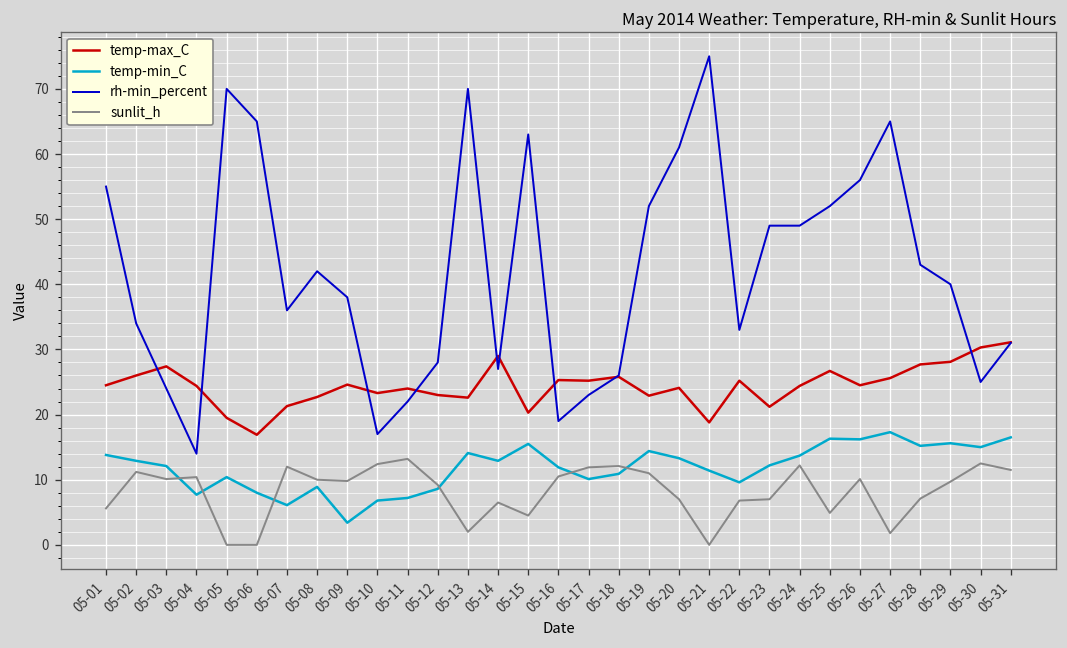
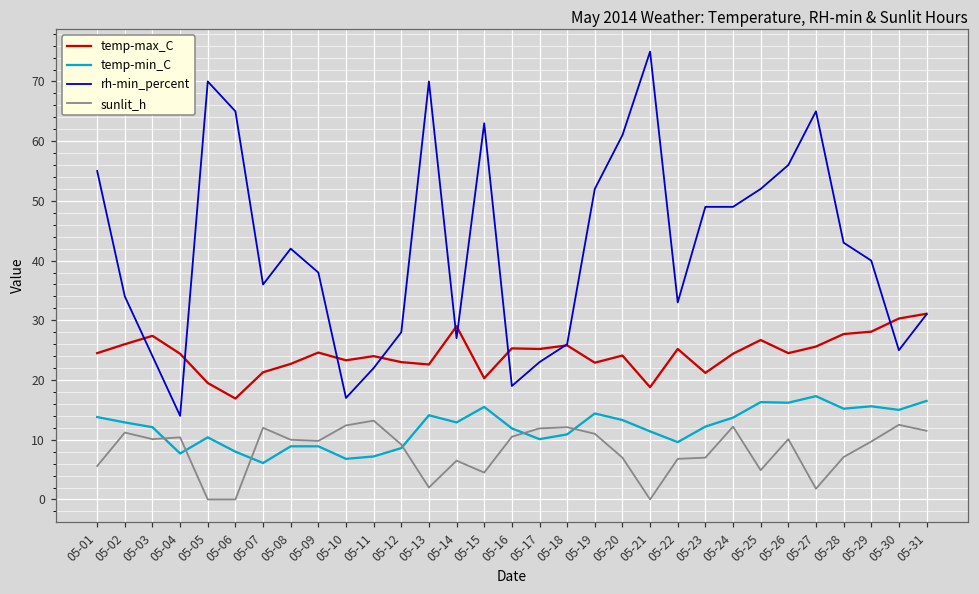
  {
    "temp-max_C": {
      "05-01": 25,
      "05-02": 26,
      "05-03": 27,
      "05-04": 24,
      "05-05": 20,
      "05-06": 17,
      "05-07": 21,
      "05-08": 23,
      "05-09": 25,
      "05-10": 23,
      "05-11": 24,
      "05-12": 23,
      "05-13": 23,
      "05-14": 29,
      "05-15": 20,
      "05-16": 25,
      "05-17": 25,
      "05-19": 23,
      "05-20": 24,
      "05-21": 19,
      "05-22": 25,
      "05-23": 21,
      "05-24": 24,
      "05-25": 27,
      "05-26": 25,
      "05-27": 26,
      "05-28": 28,
      "05-29": 28,
      "05-30": 30
    },
    "temp-min_C": {
      "05-01": 14,
      "05-02": 13,
      "05-03": 12,
      "05-04": 8,
      "05-05": 10,
      "05-06": 8,
      "05-07": 6,
      "05-08": 9,
-     "05-09": 3,
+     "05-09": 9,
      "05-10": 7,
      "05-11": 7,
      "05-12": 9,
      "05-13": 14,
      "05-14": 13,
      "05-15": 16,
      "05-16": 12,
      "05-17": 10,
      "05-18": 11,
      "05-19": 14,
      "05-20": 13,
      "05-21": 11,
      "05-22": 10,
      "05-23": 12,
      "05-24": 14,
      "05-25": 16,
      "05-26": 16,
      "05-27": 17,
      "05-28": 15,
      "05-29": 16,
      "05-30": 15,
      "05-31": 17
    },
    "rh-min_percent": {
      "05-01": 55,
      "05-02": 34,
      "05-03": 24,
      "05-04": 14,
      "05-05": 70,
      "05-06": 65,
      "05-07": 36,
      "05-08": 42,
      "05-09": 38,
      "05-10": 17,
      "05-11": 22,
      "05-12": 28,
      "05-13": 70,
      "05-14": 27,
      "05-15": 63,
      "05-16": 19,
      "05-17": 23,
      "05-19": 52,
      "05-20": 61,
      "05-21": 75,
      "05-22": 33,
      "05-23": 49,
      "05-24": 49,
      "05-25": 52,
      "05-26": 56,
      "05-27": 65,
      "05-28": 43,
      "05-29": 40,
      "05-30": 25
    },
    "sunlit_h": {
      "05-01": 6,
      "05-02": 11,
      "05-03": 10,
      "05-04": 10,
      "05-05": 0,
      "05-06": 0,
      "05-07": 12,
      "05-08": 10,
      "05-09": 10,
      "05-10": 12,
      "05-11": 13,
      "05-12": 9,
      "05-13": 2,
      "05-14": 7,
      "05-15": 5,
      "05-16": 11,
      "05-17": 12,
      "05-18": 12,
      "05-19": 11,
      "05-20": 7,
      "05-21": 0,
      "05-22": 7,
      "05-23": 7,
      "05-24": 12,
      "05-25": 5,
      "05-26": 10,
      "05-27": 2,
      "05-28": 7,
      "05-29": 10,
      "05-30": 13,
      "05-31": 12
    }
  }
